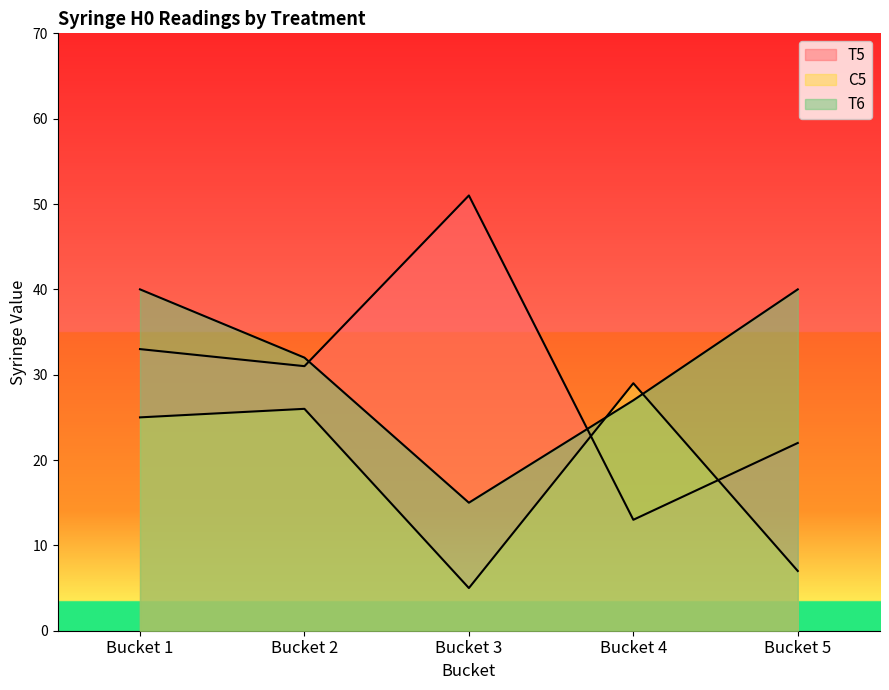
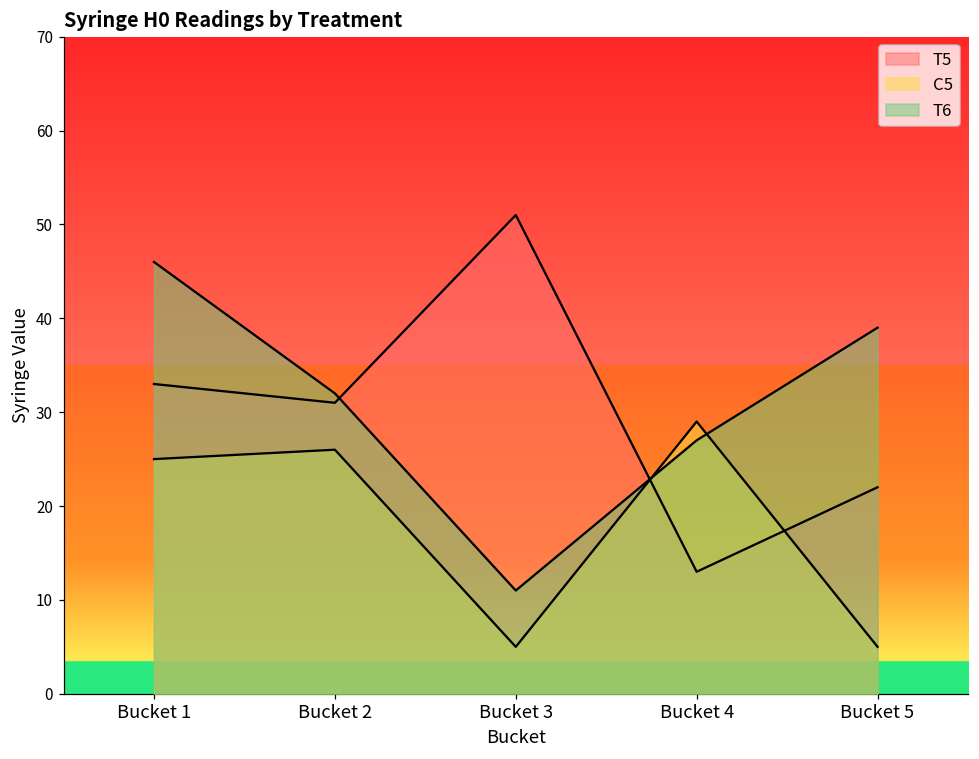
  {
    "T5": {
      "Bucket 1": 33,
      "Bucket 2": 31,
      "Bucket 3": 51,
      "Bucket 4": 13,
      "Bucket 5": 22
    },
    "C5": {
      "Bucket 1": 25,
      "Bucket 2": 26,
      "Bucket 3": 5,
      "Bucket 4": 29,
-     "Bucket 5": 7
+     "Bucket 5": 5
    },
    "T6": {
-     "Bucket 1": 40,
+     "Bucket 1": 46,
      "Bucket 2": 32,
-     "Bucket 3": 15,
+     "Bucket 3": 11,
      "Bucket 4": 27,
-     "Bucket 5": 40
+     "Bucket 5": 39
    }
  }
